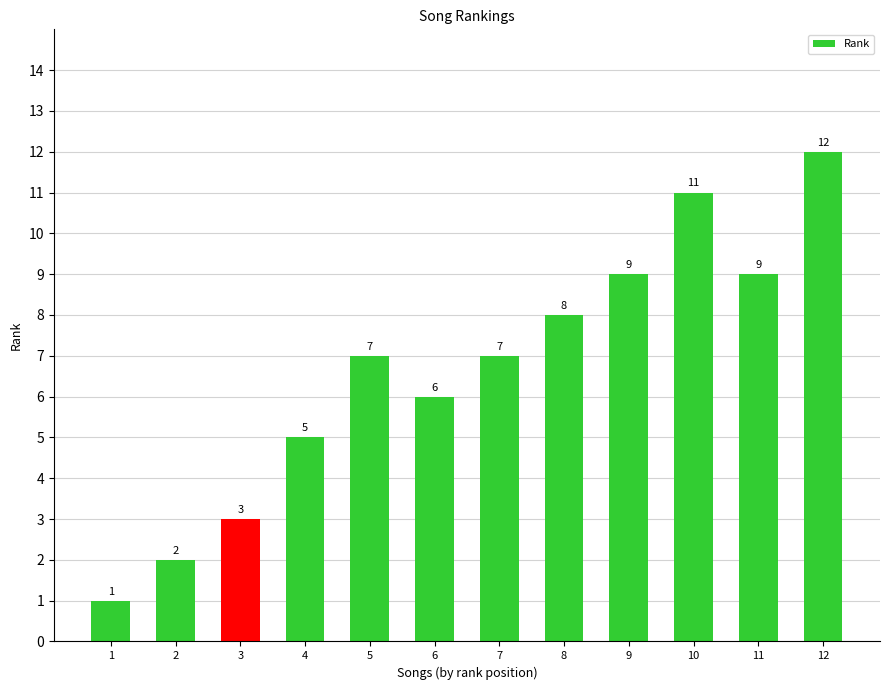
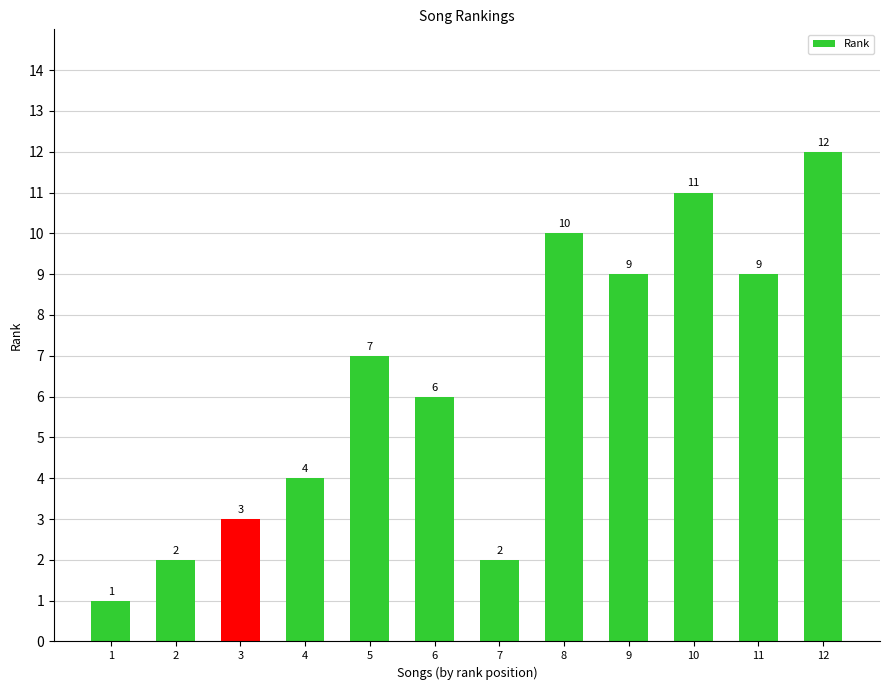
  {
    "1": 1,
    "2": 2,
    "3": 3,
-   "4": 5,
+   "4": 4,
    "5": 7,
    "6": 6,
-   "7": 7,
-   "8": 8,
+   "7": 2,
+   "8": 10,
    "9": 9,
    "10": 11,
    "11": 9,
    "12": 12
  }
